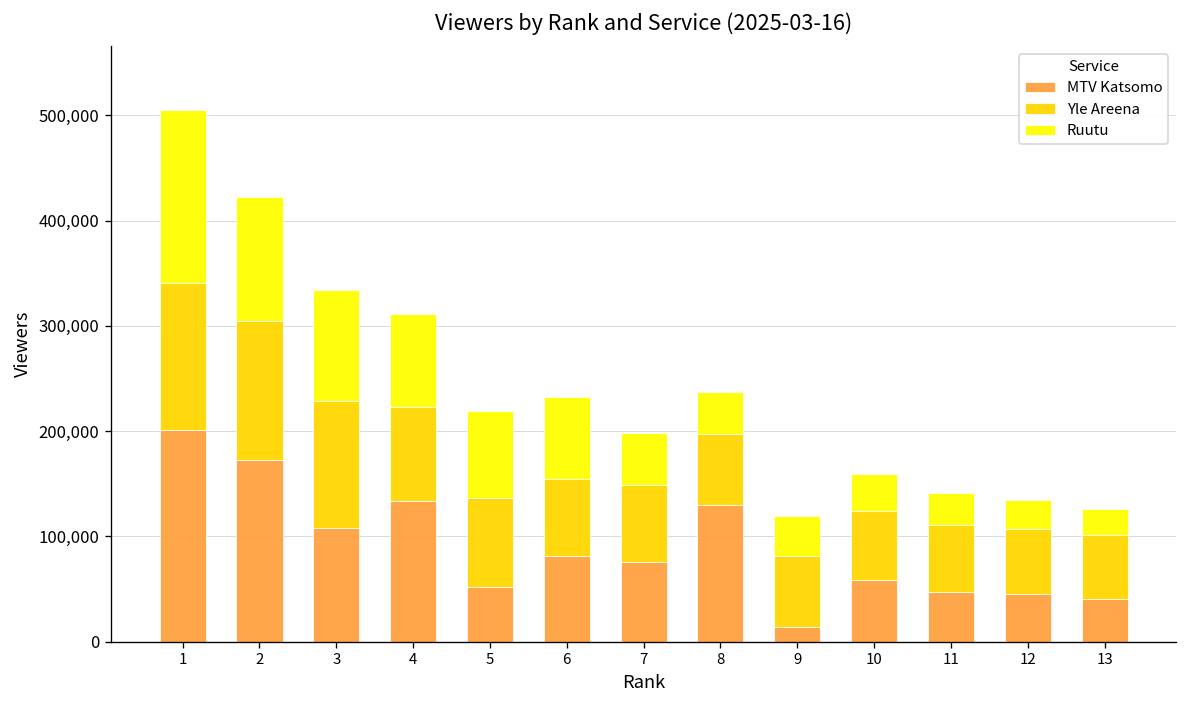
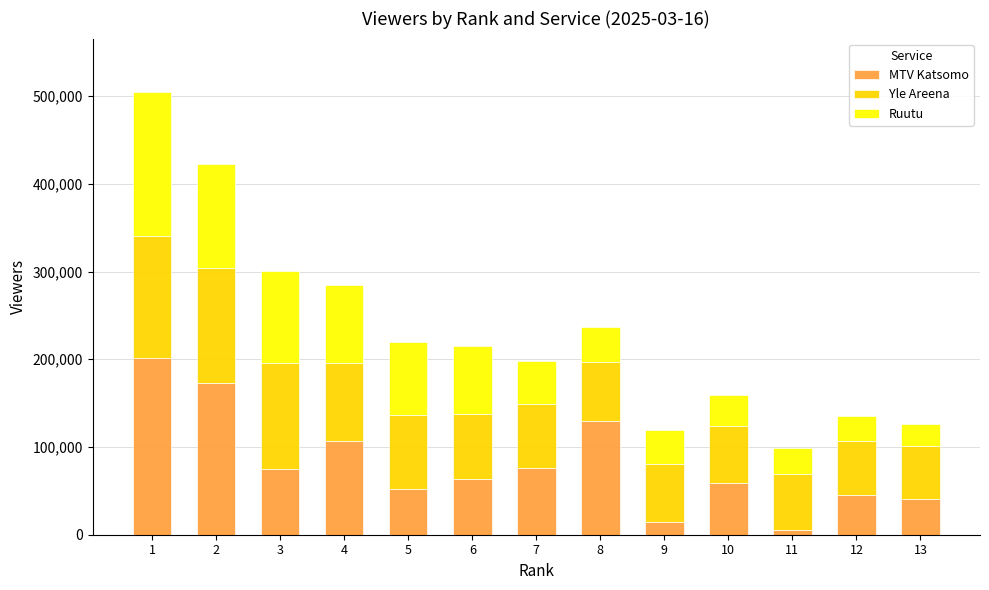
  {
    "MTV Katsomo": {
      "1": "200,000",
      "2": "170,000",
-     "3": "110,000",
-     "4": "130,000",
+     "3": "80,000",
+     "4": "110,000",
      "5": "50,000",
-     "6": "80,000",
+     "6": "60,000",
      "7": "80,000",
      "8": "130,000",
      "9": "10,000",
      "10": "60,000",
-     "11": "50,000",
+     "11": "10,000",
      "12": "50,000",
      "13": "40,000"
    }
  }
